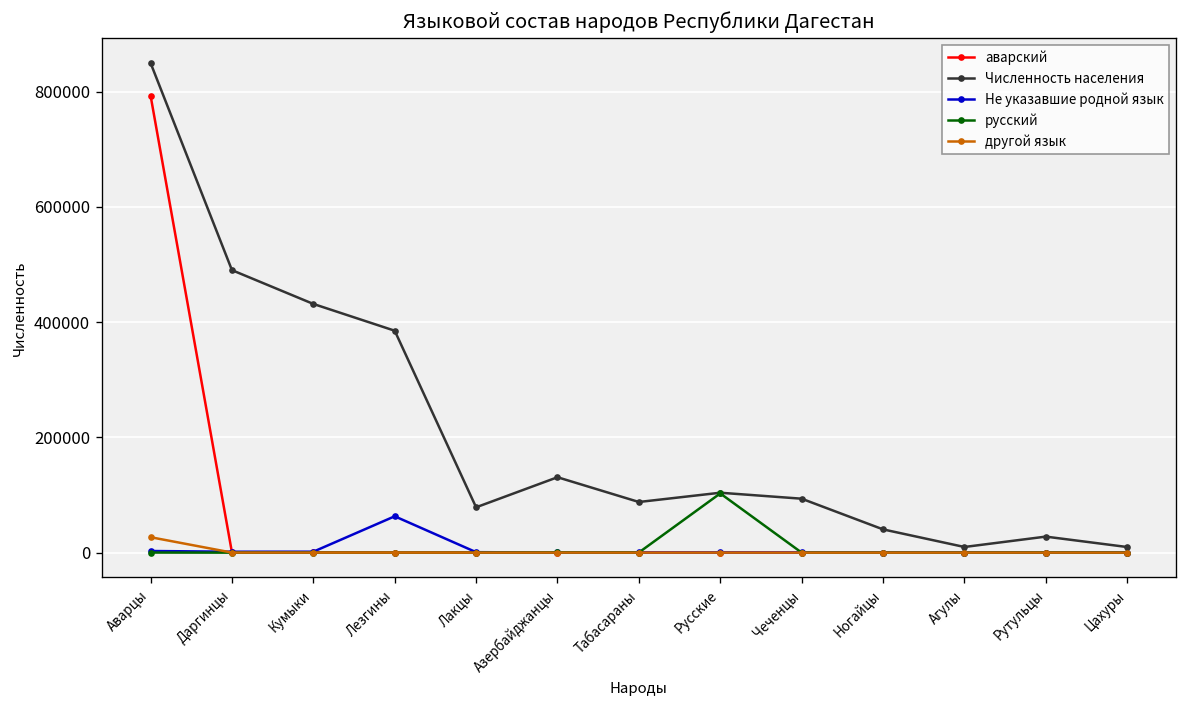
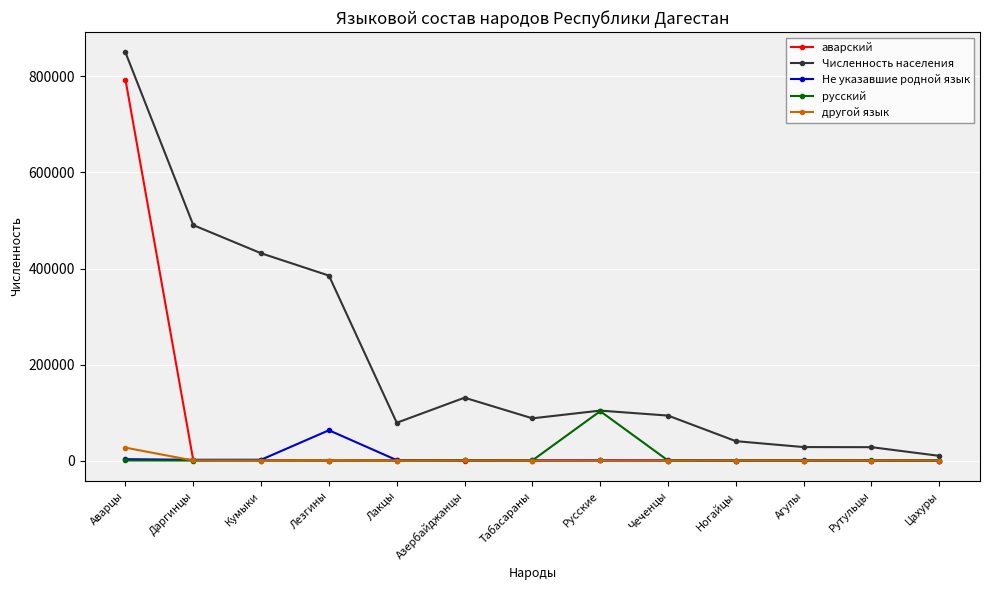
  {
    "аварский": {
      "Аварцы": 790000
    },
    "Численность населения": {
      "Аварцы": 850000,
      "Даргинцы": 490000,
      "Кумыки": 430000,
      "Лезгины": 390000,
      "Лакцы": 80000,
      "Азербайджанцы": 130000,
      "Табасараны": 90000,
      "Чеченцы": 90000,
      "Ногайцы": 40000,
-     "Агулы": 10000,
+     "Агулы": 30000,
      "Рутульцы": 30000,
      "Цахуры": 10000
    },
    "Не указавшие родной язык": {
      "Лезгины": 60000
    },
    "другой язык": {
      "Аварцы": 30000
    }
  }
